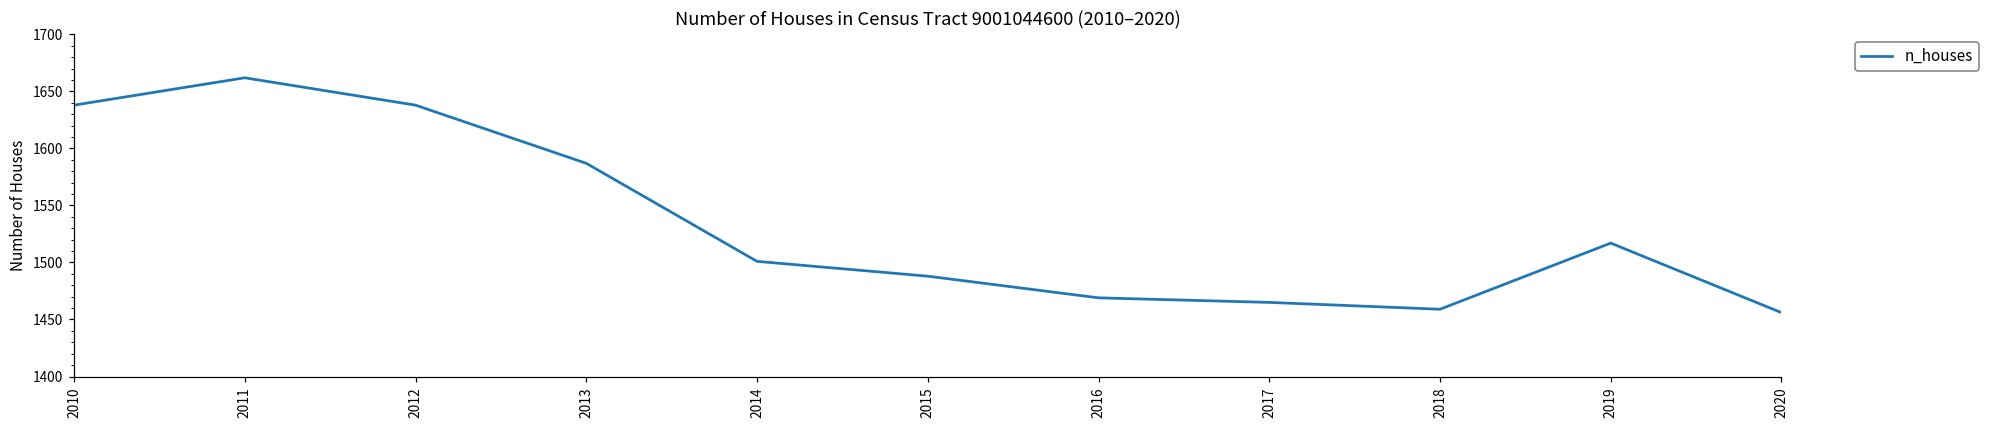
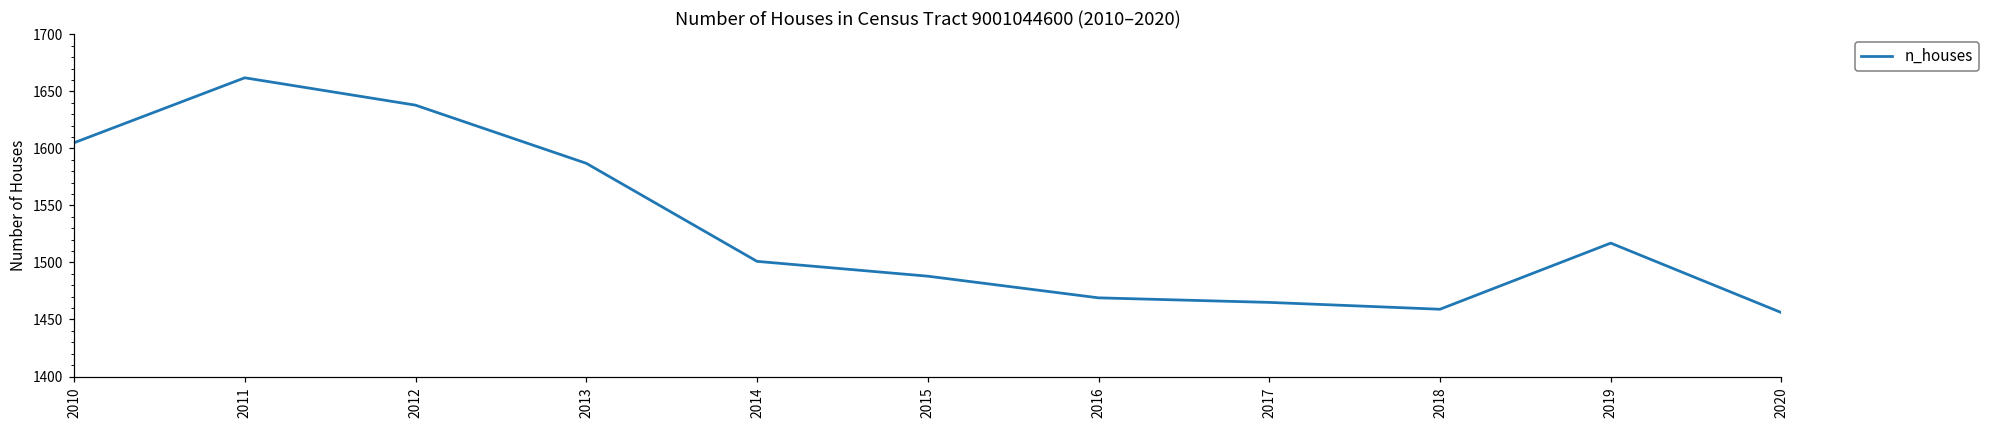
  {
-   "2010": 1638,
+   "2010": 1605,
    "2011": 1662,
    "2012": 1638,
    "2013": 1587,
    "2014": 1501,
    "2015": 1488,
    "2016": 1469,
    "2017": 1465,
    "2018": 1459,
    "2019": 1517,
    "2020": 1456
  }
